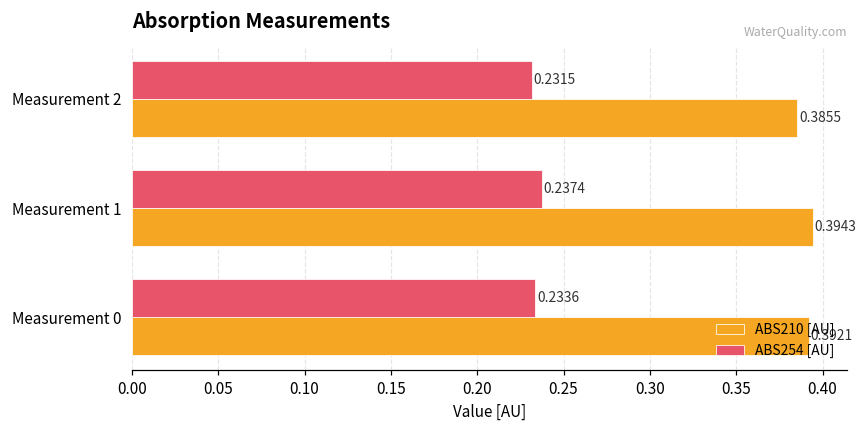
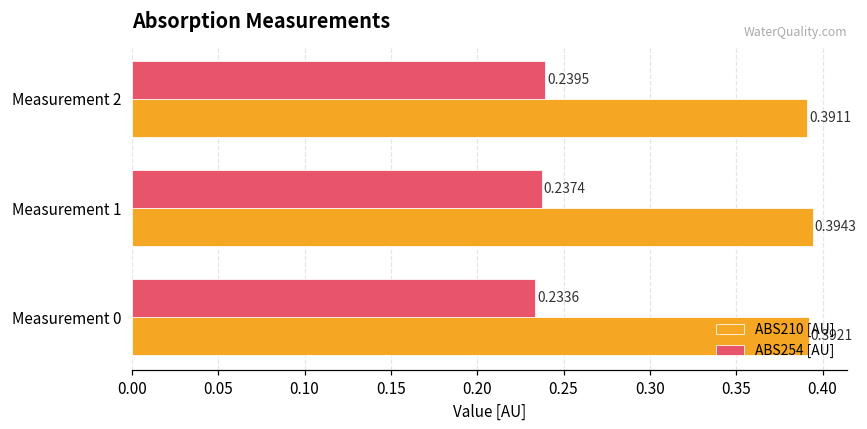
  {
    "ABS210 [AU]": {
-     "Measurement 2": 0.3855,
+     "Measurement 2": 0.3911,
      "Measurement 1": 0.3943,
      "Measurement 0": 0.3921
    },
    "ABS254 [AU]": {
-     "Measurement 2": 0.2315,
+     "Measurement 2": 0.2395,
      "Measurement 1": 0.2374,
      "Measurement 0": 0.2336
    }
  }
